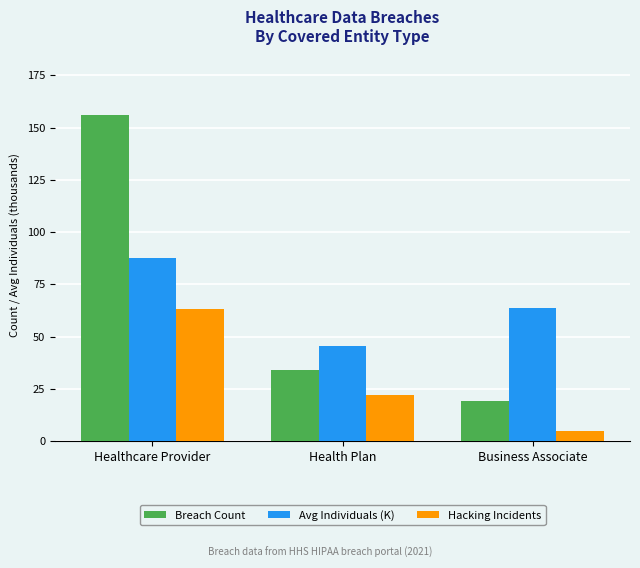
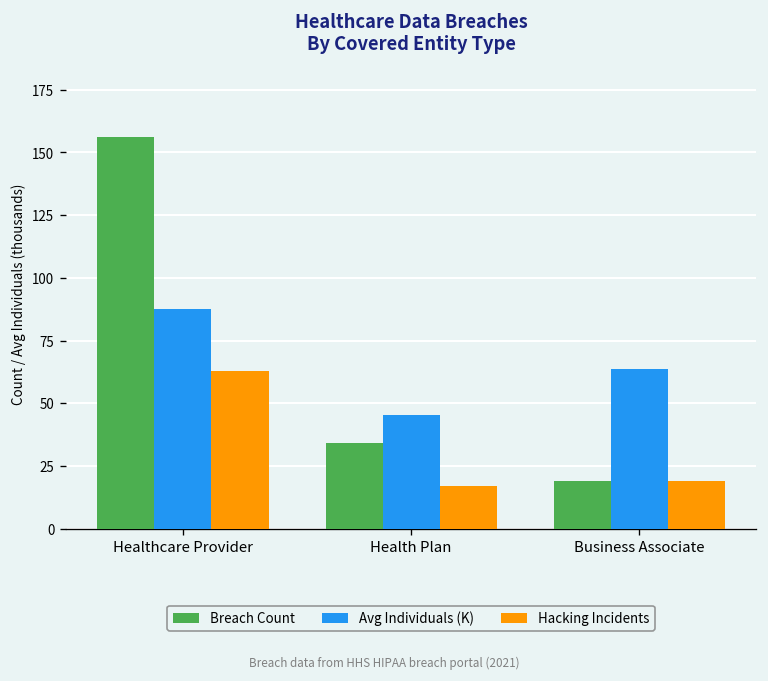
  {
    "Breach Count": {
      "Healthcare Provider": 156,
      "Health Plan": 34,
      "Business Associate": 19
    },
    "Avg Individuals (K)": {
      "Healthcare Provider": 87,
      "Health Plan": 45,
      "Business Associate": 64
    },
    "Hacking Incidents": {
      "Healthcare Provider": 63,
-     "Health Plan": 22,
-     "Business Associate": 5
+     "Health Plan": 17,
+     "Business Associate": 19
    }
  }
